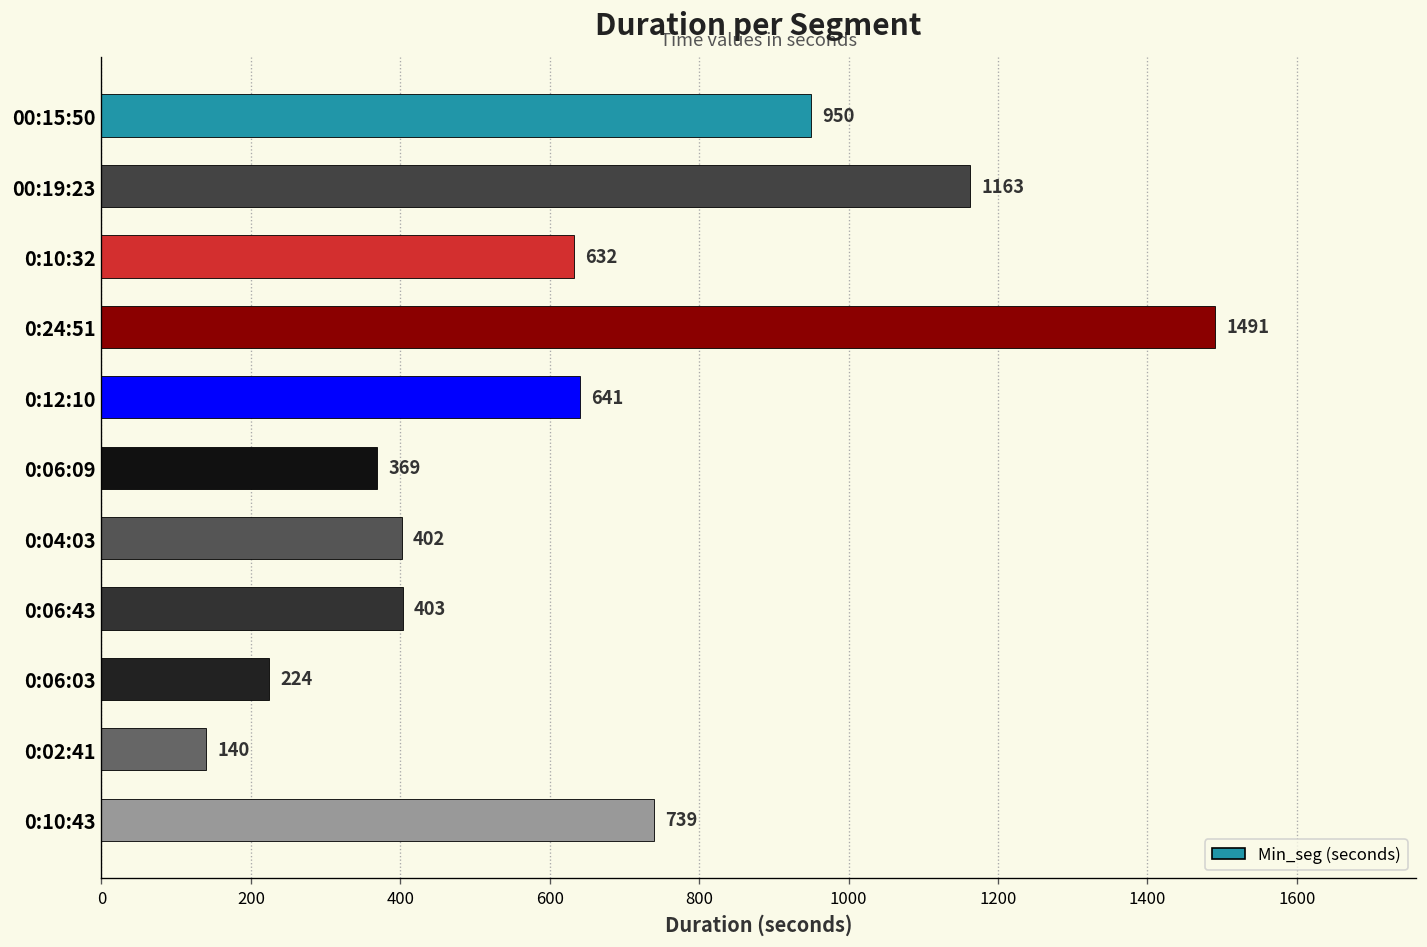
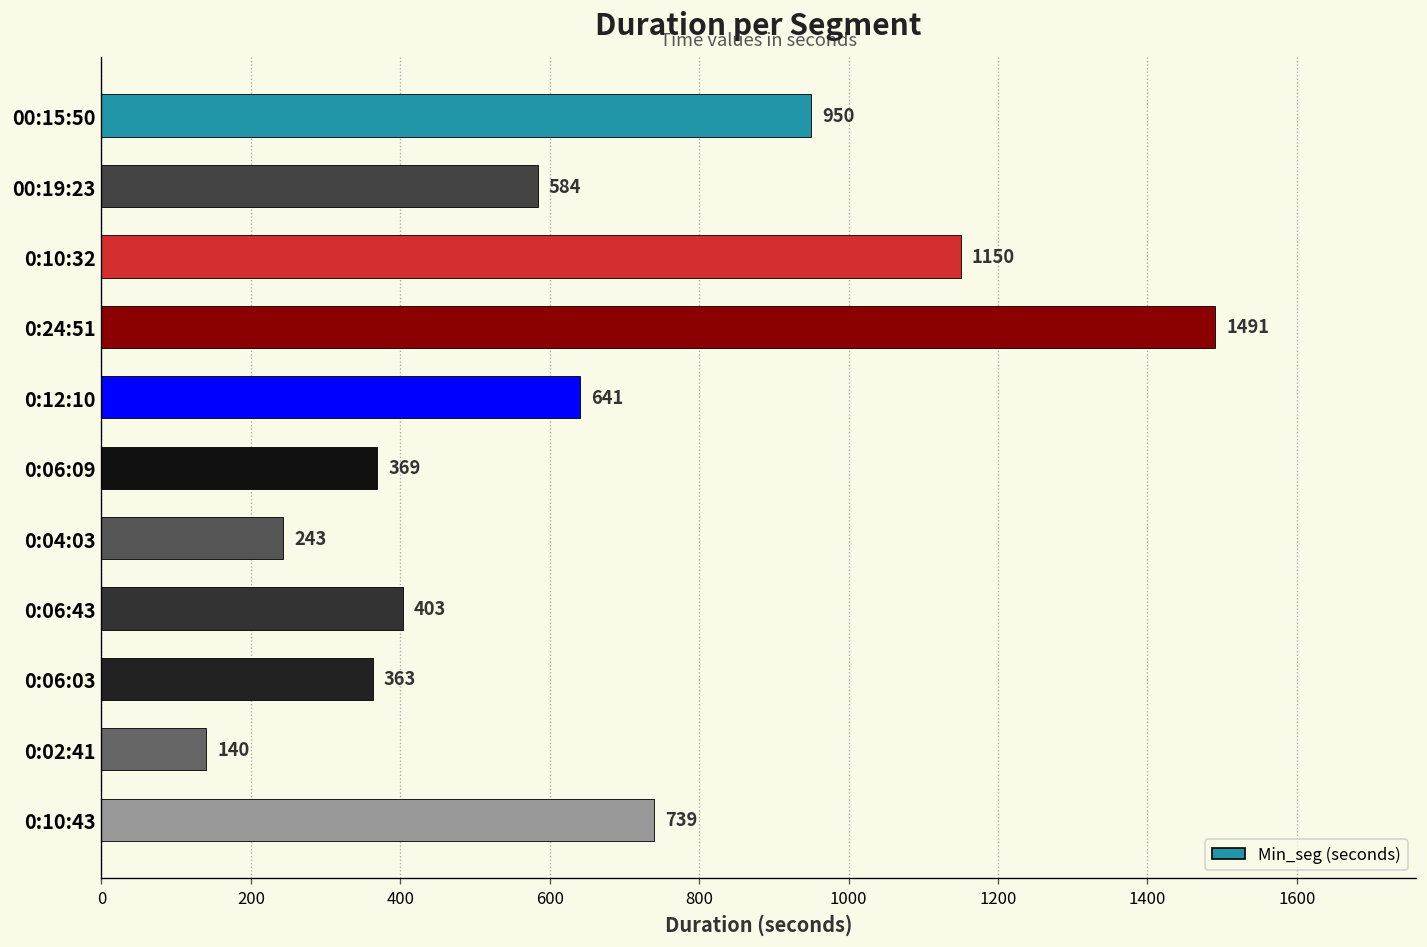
  {
    "00:15:50": 950,
-   "00:19:23": 1163,
-   "0:10:32": 632,
+   "00:19:23": 584,
+   "0:10:32": 1150,
    "0:24:51": 1491,
    "0:12:10": 641,
    "0:06:09": 369,
-   "0:04:03": 402,
+   "0:04:03": 243,
    "0:06:43": 403,
-   "0:06:03": 224,
+   "0:06:03": 363,
    "0:02:41": 140,
    "0:10:43": 739
  }
